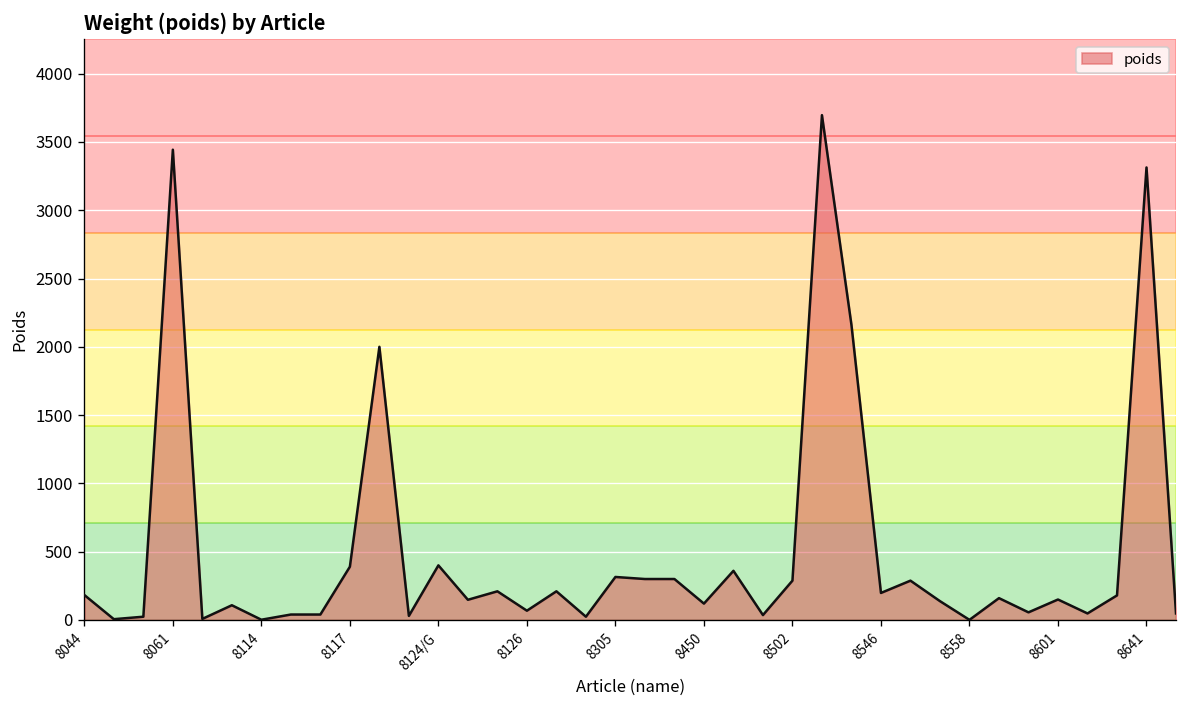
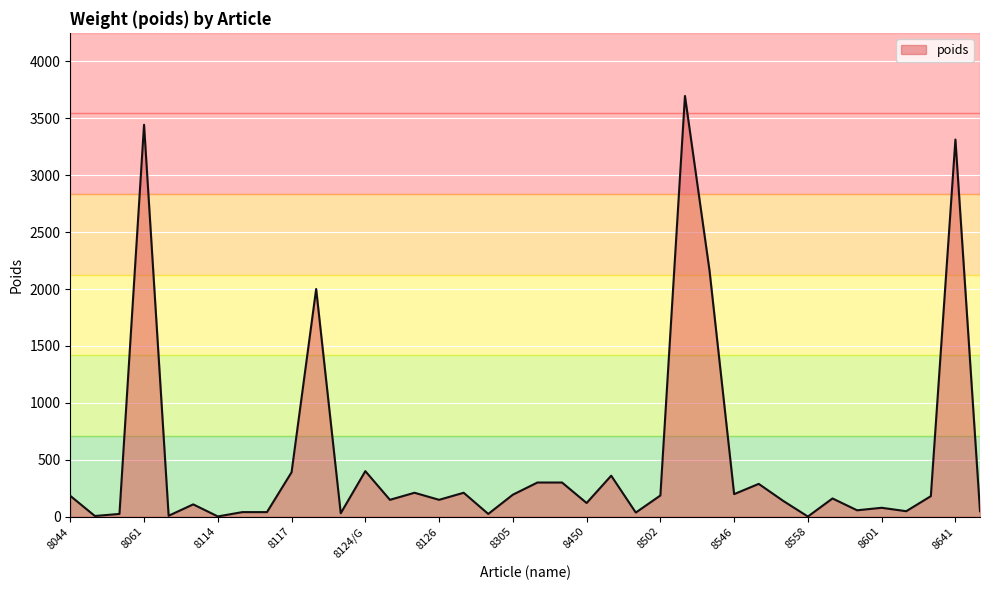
  {
    "8044": 180,
    "8061": 3440,
    "8114": 0,
    "8117": 390,
    "8124/G": 400,
-   "8126": 70,
-   "8305": 320,
+   "8126": 150,
+   "8305": 190,
    "8450": 120,
-   "8502": 290,
+   "8502": 190,
    "8546": 200,
    "8558": 0,
-   "8601": 150,
+   "8601": 80,
    "8641": 3310
  }
